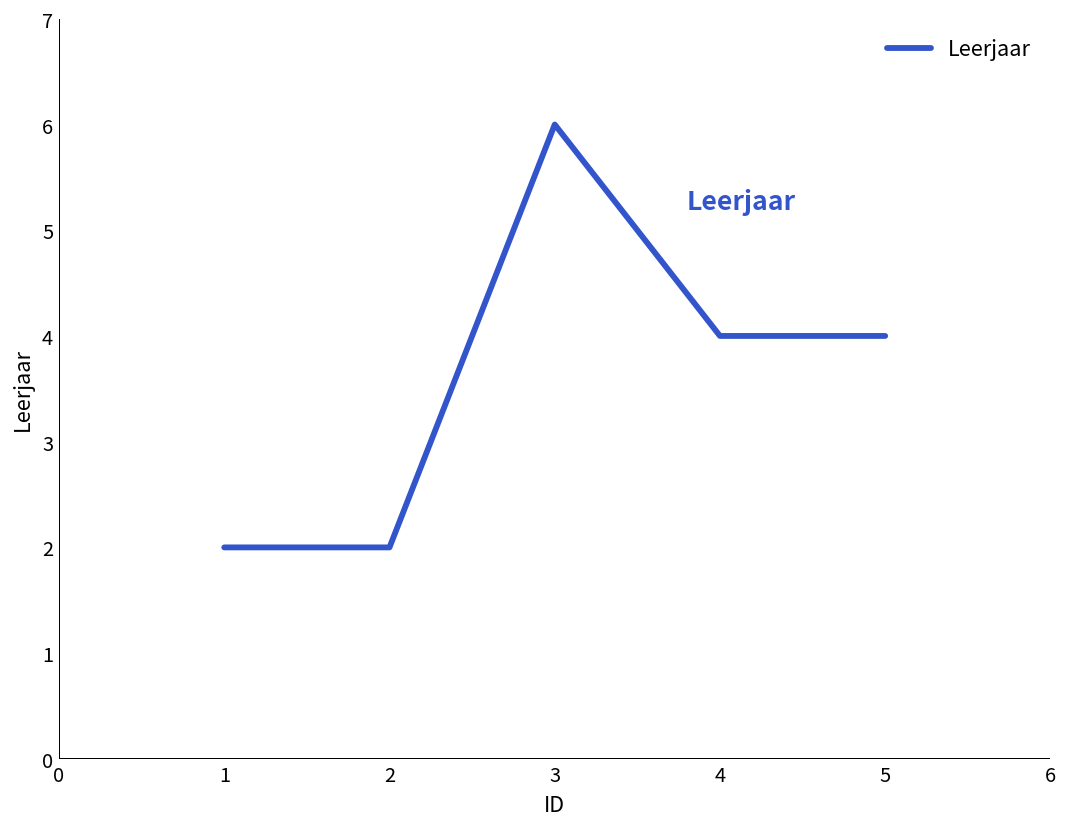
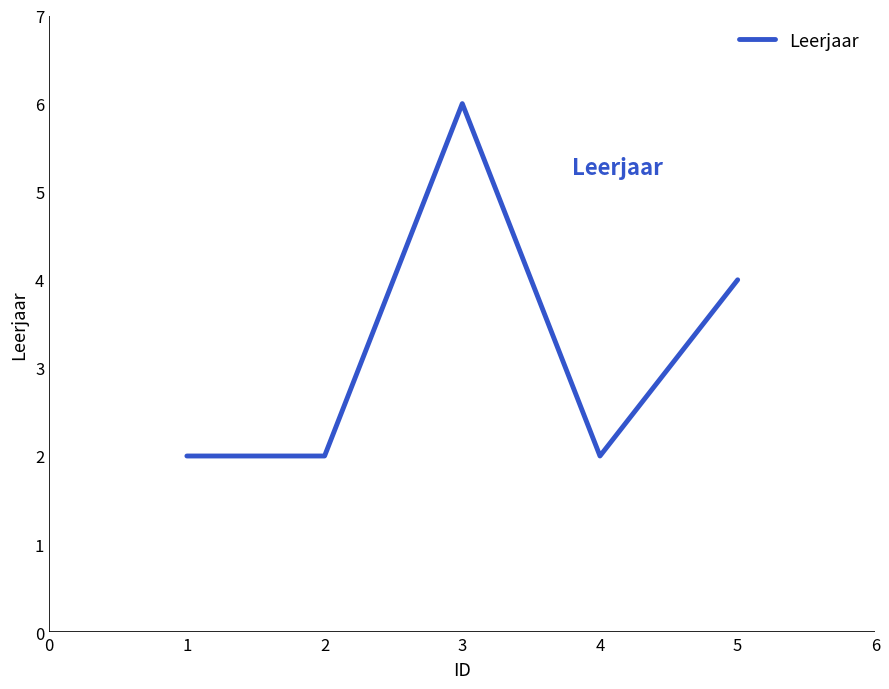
  {
    "1": 2,
    "2": 2,
    "3": 6,
-   "4": 4,
+   "4": 2,
    "5": 4
  }
